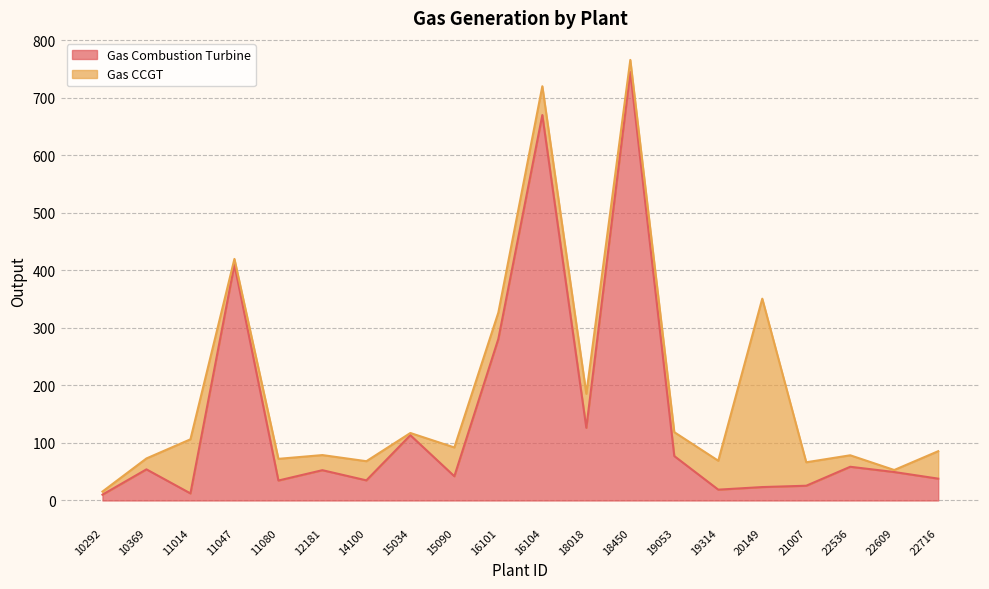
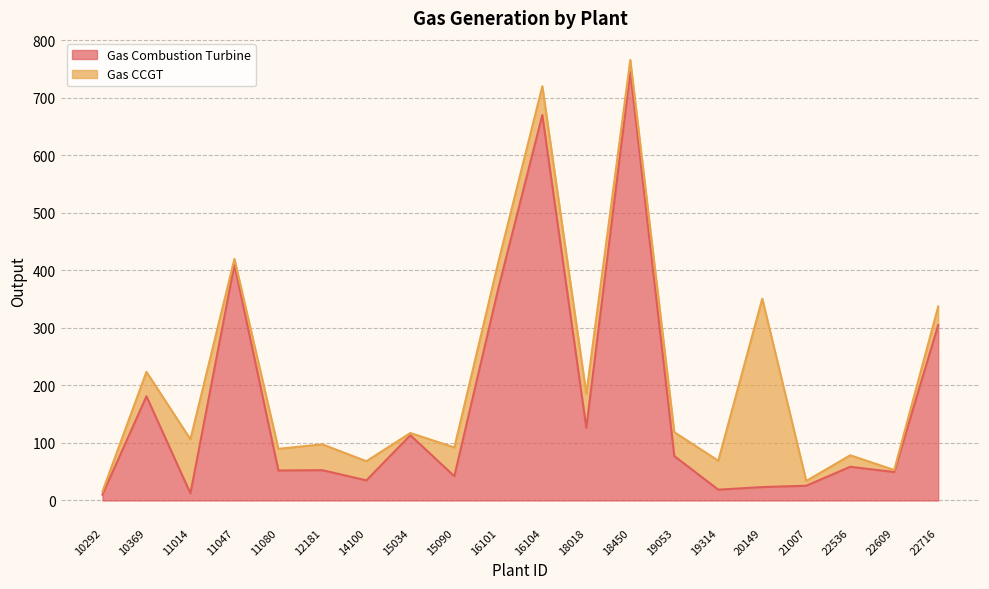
  {
    "Gas Combustion Turbine": {
      "10292": 10,
-     "10369": 50,
+     "10369": 180,
      "11014": 10,
      "11047": 410,
-     "11080": 30,
+     "11080": 50,
      "12181": 50,
      "14100": 30,
      "15090": 40,
-     "16101": 280,
+     "16101": 370,
      "16104": 670,
      "18018": 130,
      "18450": 740,
      "19053": 80,
      "19314": 20,
      "20149": 20,
      "21007": 30,
      "22536": 60,
-     "22716": 40
+     "22716": 310
    },
    "Gas CCGT": {
      "10292": 10,
-     "10369": 20,
+     "10369": 40,
      "11014": 90,
      "11047": 10,
      "11080": 40,
-     "12181": 30,
+     "12181": 40,
      "14100": 30,
      "15090": 50,
      "16101": 50,
      "16104": 50,
      "18018": 60,
      "18450": 20,
      "19053": 40,
      "19314": 50,
      "20149": 330,
-     "21007": 40,
+     "21007": 10,
      "22536": 20,
-     "22716": 50
+     "22716": 30
    }
  }
